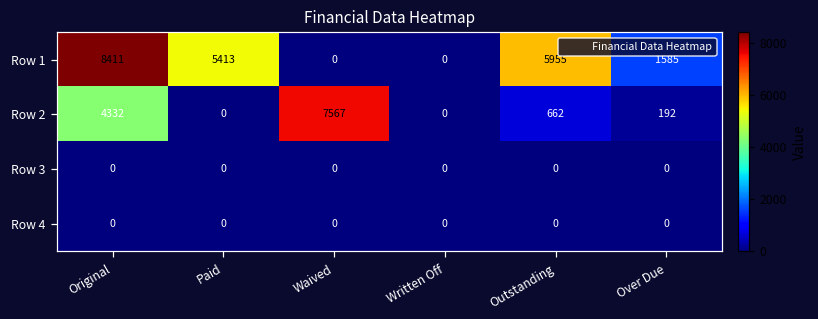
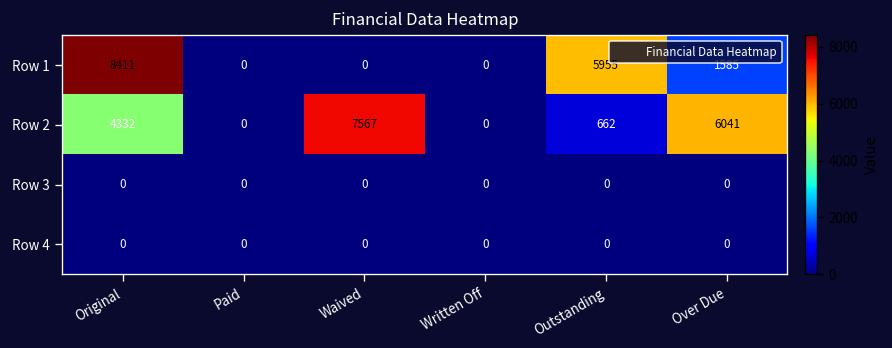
  {
    "Row 1": {
      "Original": 8411,
-     "Paid": 5413,
+     "Paid": 0,
      "Waived": 0,
      "Written Off": 0
    },
    "Row 2": {
      "Original": 4332,
      "Paid": 0,
      "Waived": 7567,
      "Written Off": 0,
      "Outstanding": 662,
-     "Over Due": 192
+     "Over Due": 6041
    },
    "Row 3": {
      "Original": 0,
      "Paid": 0,
      "Waived": 0,
      "Written Off": 0,
      "Outstanding": 0,
      "Over Due": 0
    },
    "Row 4": {
      "Original": 0,
      "Paid": 0,
      "Waived": 0,
      "Written Off": 0,
      "Outstanding": 0,
      "Over Due": 0
    }
  }
